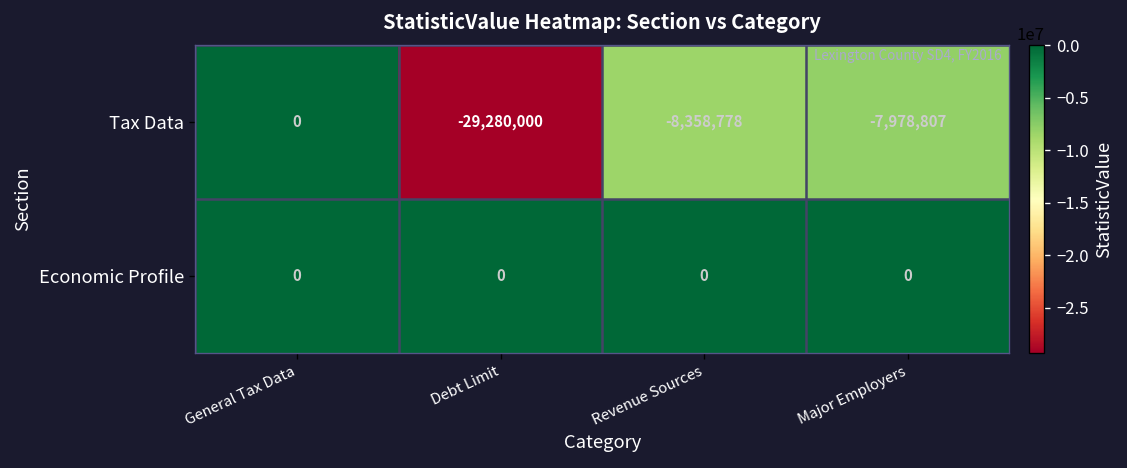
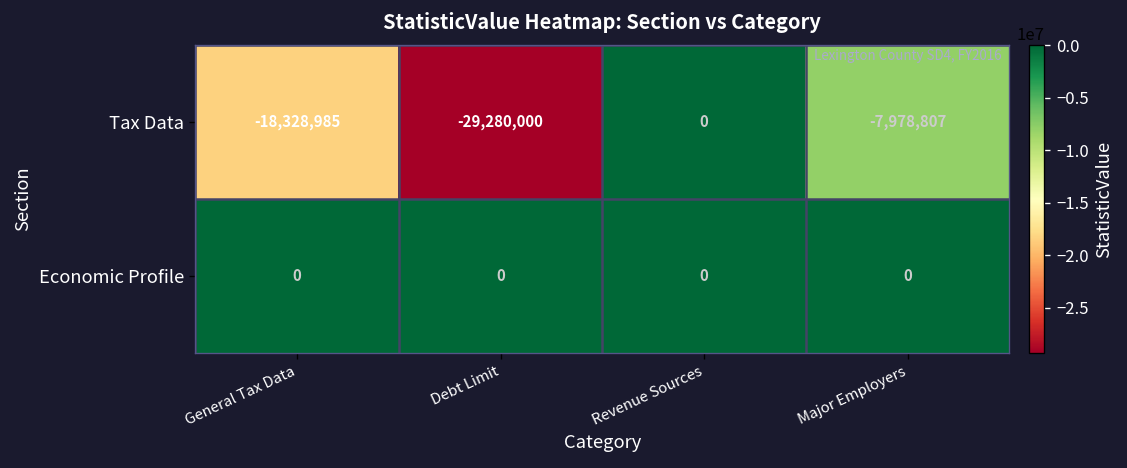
  {
    "Tax Data": {
-     "General Tax Data": "0",
+     "General Tax Data": "-18,328,985",
      "Debt Limit": "-29,280,000",
-     "Revenue Sources": "-8,358,778"
+     "Revenue Sources": "0"
    },
    "Economic Profile": {
      "General Tax Data": "0",
      "Debt Limit": "0",
      "Revenue Sources": "0",
      "Major Employers": "0"
    }
  }
